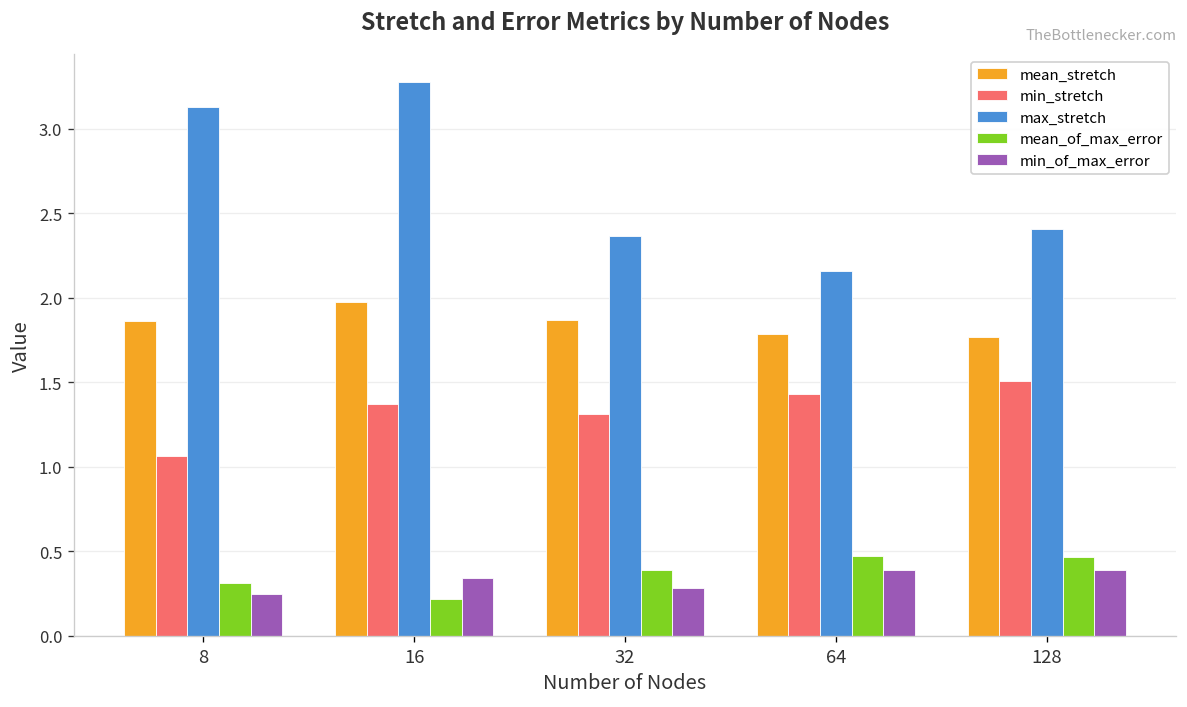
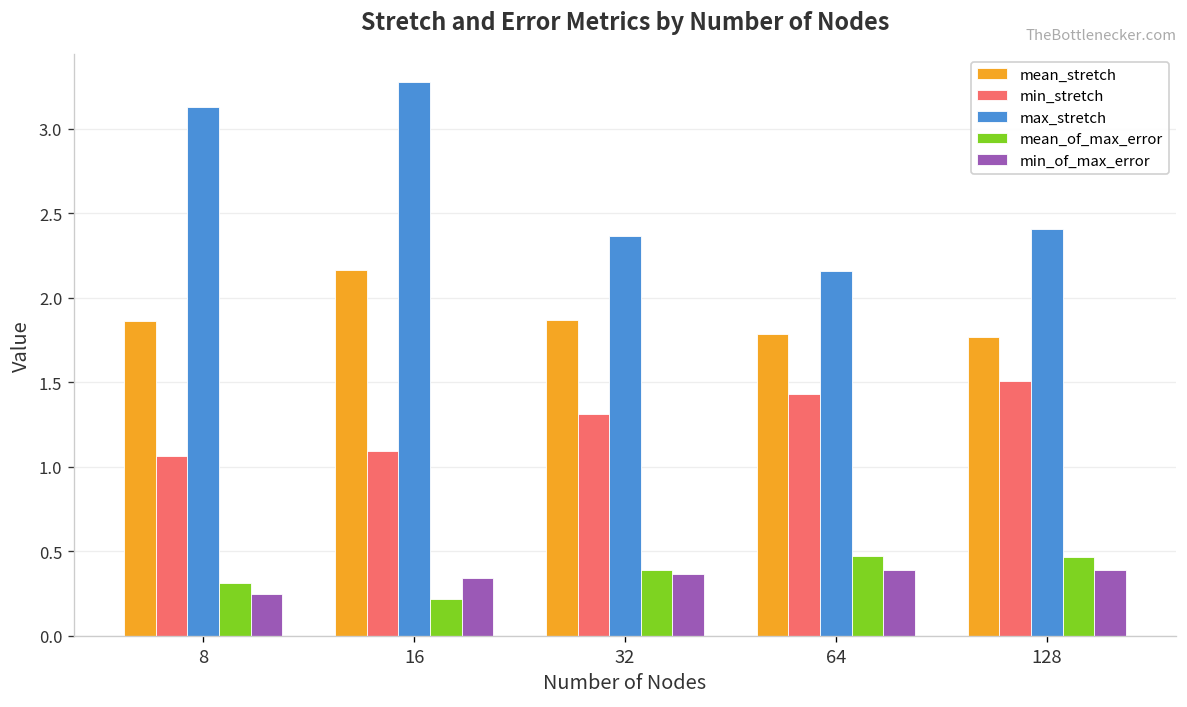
  {
    "mean_stretch": {
      "8": 1.86,
-     "16": 1.97,
+     "16": 2.16,
      "32": 1.87,
      "64": 1.79,
      "128": 1.77
    },
    "min_stretch": {
      "8": 1.07,
-     "16": 1.37,
+     "16": 1.09,
      "32": 1.32,
      "64": 1.43,
      "128": 1.51
    },
    "max_stretch": {
      "8": 3.13,
      "16": 3.28,
      "32": 2.37,
      "64": 2.16,
      "128": 2.41
    },
    "mean_of_max_error": {
      "8": 0.31,
      "16": 0.22,
      "32": 0.39,
      "64": 0.47,
      "128": 0.47
    },
    "min_of_max_error": {
      "8": 0.25,
      "16": 0.34,
-     "32": 0.29,
+     "32": 0.37,
      "64": 0.39,
      "128": 0.39
    }
  }
